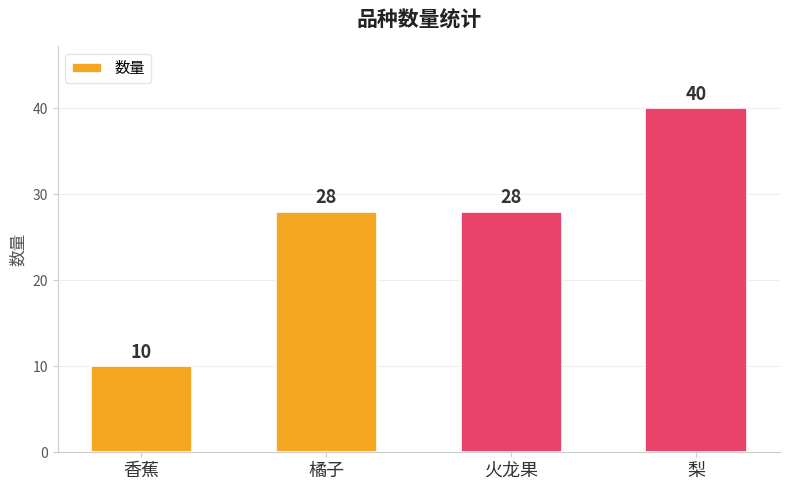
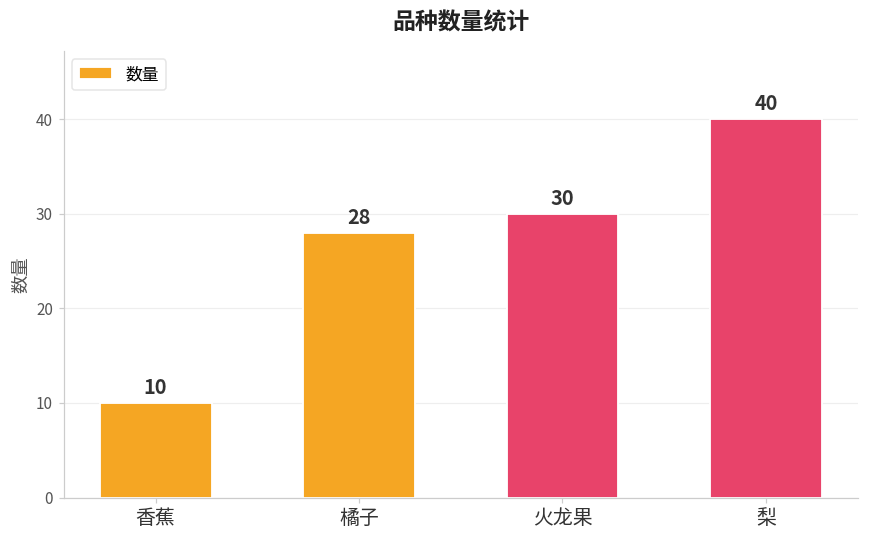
  {
    "香蕉": 10,
    "橘子": 28,
-   "火龙果": 28,
+   "火龙果": 30,
    "梨": 40
  }
